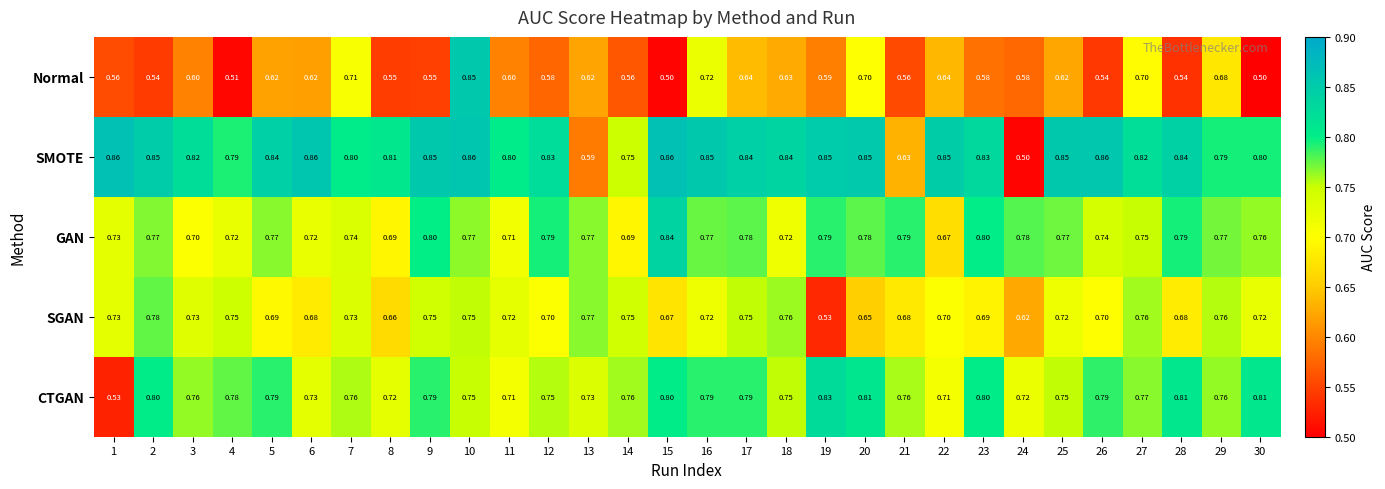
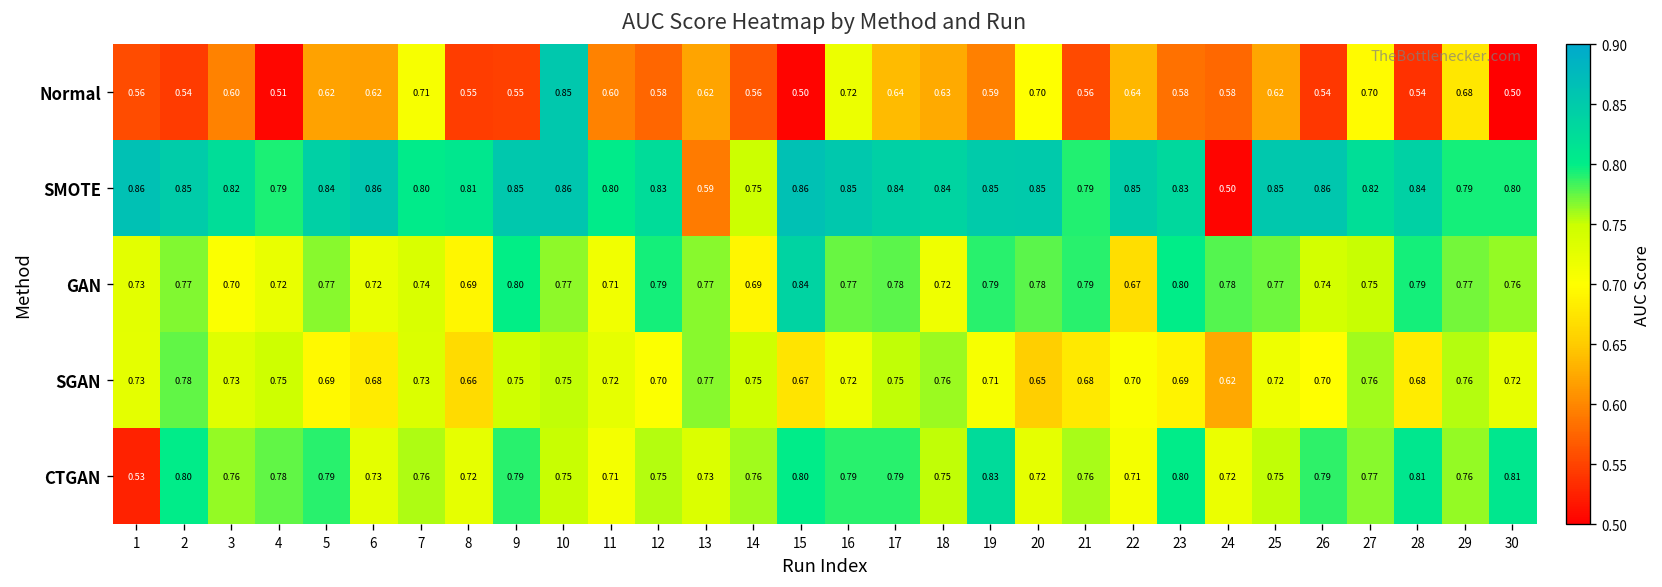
  {
    "Normal": {
      "1": 0.56,
      "2": 0.54,
      "3": 0.60,
      "4": 0.51,
      "5": 0.62,
      "6": 0.62,
      "7": 0.71,
      "8": 0.55,
      "9": 0.55,
      "10": 0.85,
      "11": 0.60,
      "12": 0.58,
      "13": 0.62,
      "14": 0.56,
      "15": 0.50,
      "16": 0.72,
      "17": 0.64,
      "18": 0.63,
      "19": 0.59,
      "20": 0.70,
      "21": 0.56,
      "22": 0.64,
      "23": 0.58,
      "24": 0.58,
      "25": 0.62,
      "26": 0.54,
      "27": 0.70,
      "28": 0.54,
      "30": 0.50
    },
    "SMOTE": {
      "1": 0.86,
      "2": 0.85,
      "3": 0.82,
      "4": 0.79,
      "5": 0.84,
      "6": 0.86,
      "7": 0.80,
      "8": 0.81,
      "9": 0.85,
      "10": 0.86,
      "11": 0.80,
      "12": 0.83,
      "13": 0.59,
      "14": 0.75,
      "15": 0.86,
      "16": 0.85,
      "17": 0.84,
      "18": 0.84,
      "19": 0.85,
      "20": 0.85,
-     "21": 0.63,
+     "21": 0.79,
      "22": 0.85,
      "23": 0.83,
      "24": 0.50,
      "25": 0.85,
      "26": 0.86,
      "27": 0.82,
      "28": 0.84,
      "29": 0.79,
      "30": 0.80
    },
    "GAN": {
      "1": 0.73,
      "2": 0.77,
      "3": 0.70,
      "4": 0.72,
      "5": 0.77,
      "6": 0.72,
      "7": 0.74,
      "8": 0.69,
      "9": 0.80,
      "10": 0.77,
      "11": 0.71,
      "12": 0.79,
      "13": 0.77,
      "14": 0.69,
      "15": 0.84,
      "16": 0.77,
      "17": 0.78,
      "18": 0.72,
      "19": 0.79,
      "20": 0.78,
      "21": 0.79,
      "22": 0.67,
      "23": 0.80,
      "24": 0.78,
      "25": 0.77,
      "26": 0.74,
      "27": 0.75,
      "28": 0.79,
      "29": 0.77,
      "30": 0.76
    },
    "SGAN": {
      "1": 0.73,
      "2": 0.78,
      "3": 0.73,
      "4": 0.75,
      "5": 0.69,
      "6": 0.68,
      "7": 0.73,
      "8": 0.66,
      "9": 0.75,
      "10": 0.75,
      "11": 0.72,
      "12": 0.70,
      "13": 0.77,
      "14": 0.75,
      "15": 0.67,
      "16": 0.72,
      "17": 0.75,
      "18": 0.76,
-     "19": 0.53,
+     "19": 0.71,
      "20": 0.65,
      "21": 0.68,
      "22": 0.70,
      "23": 0.69,
      "24": 0.62,
      "25": 0.72,
      "26": 0.70,
      "27": 0.76,
      "28": 0.68,
      "29": 0.76,
      "30": 0.72
    },
    "CTGAN": {
      "1": 0.53,
      "2": 0.80,
      "3": 0.76,
      "4": 0.78,
      "5": 0.79,
      "6": 0.73,
      "7": 0.76,
      "8": 0.72,
      "9": 0.79,
      "10": 0.75,
      "11": 0.71,
      "12": 0.75,
      "13": 0.73,
      "14": 0.76,
      "15": 0.80,
      "16": 0.79,
      "17": 0.79,
      "18": 0.75,
      "19": 0.83,
-     "20": 0.81,
+     "20": 0.72,
      "21": 0.76,
      "22": 0.71,
      "23": 0.80,
      "24": 0.72,
      "25": 0.75,
      "26": 0.79,
      "27": 0.77,
      "28": 0.81,
      "29": 0.76,
      "30": 0.81
    }
  }
